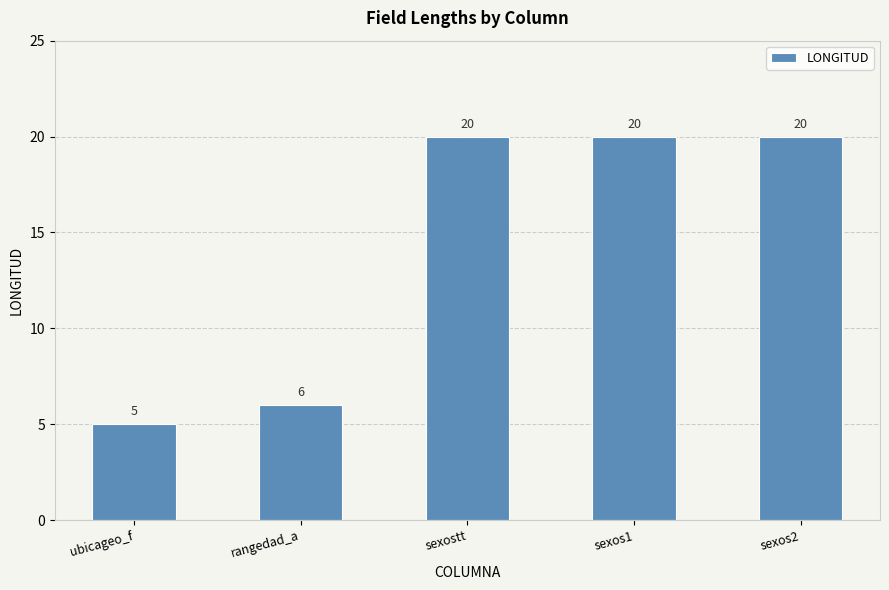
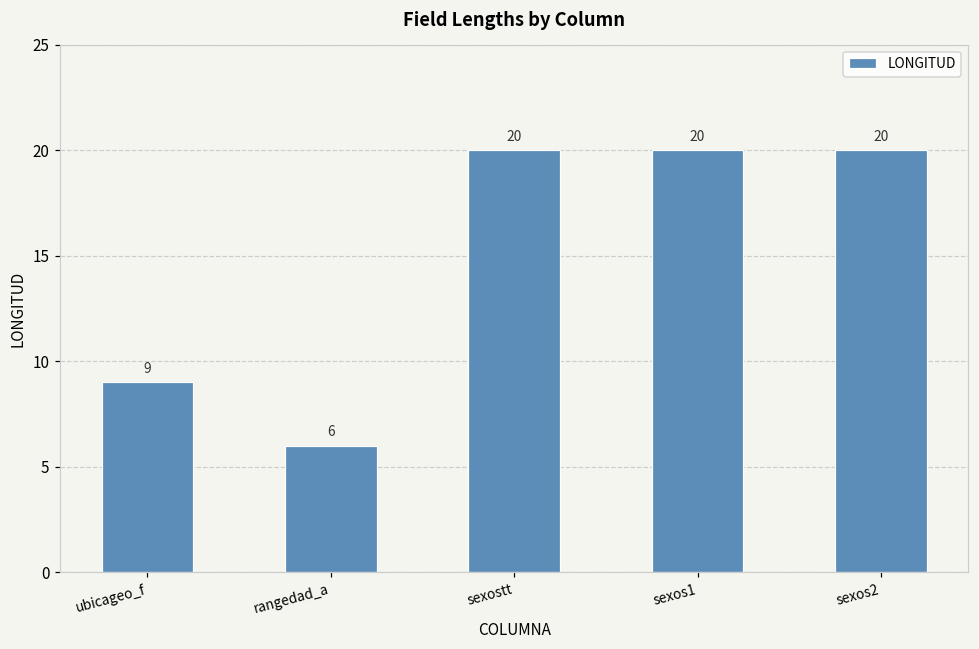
  {
-   "ubicageo_f": 5,
+   "ubicageo_f": 9,
    "rangedad_a": 6,
    "sexostt": 20,
    "sexos1": 20,
    "sexos2": 20
  }
